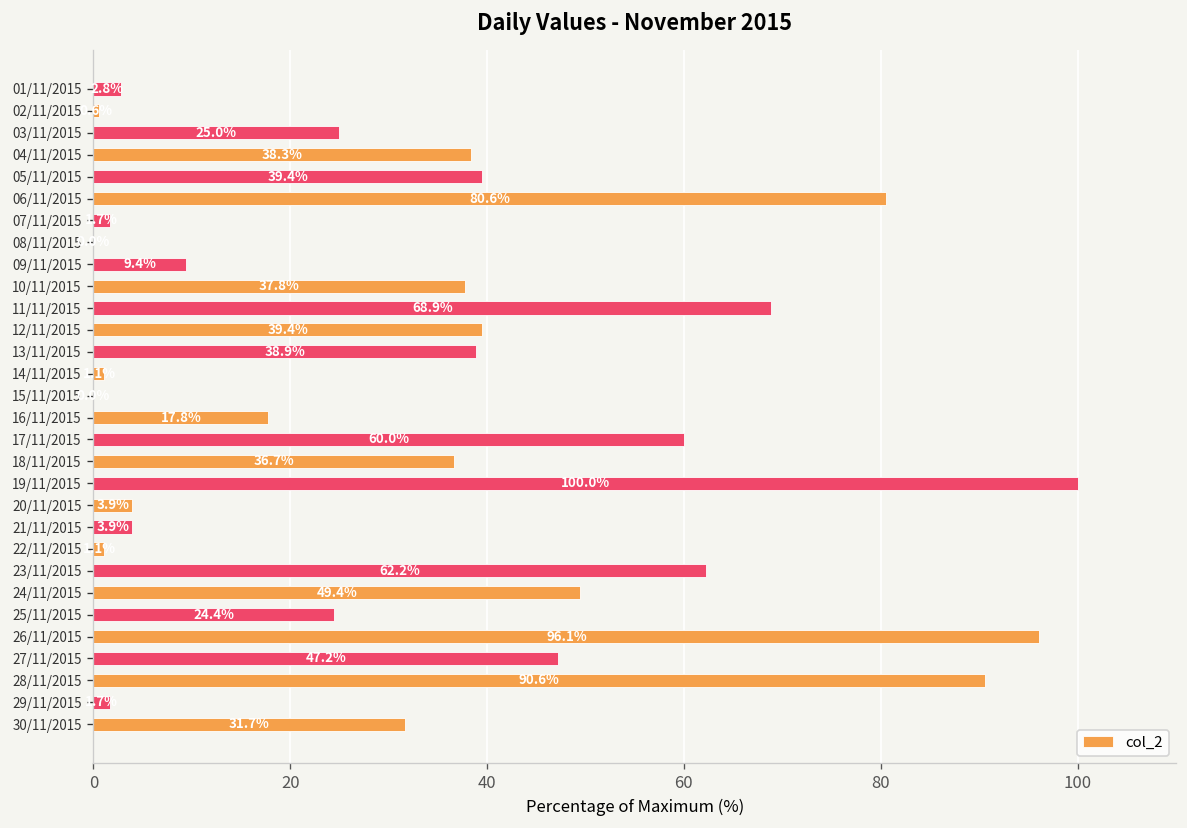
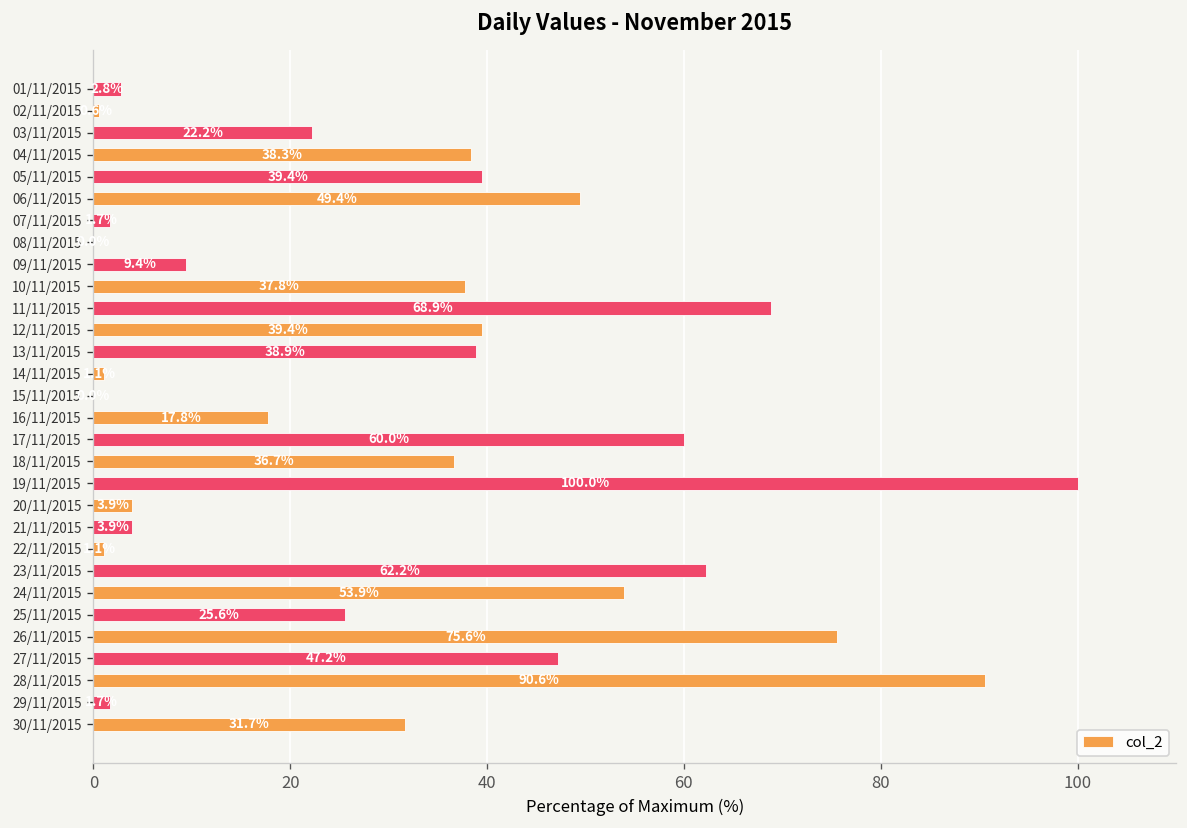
  {
-   "03/11/2015": "25.0%",
+   "03/11/2015": "22.2%",
    "04/11/2015": "38.3%",
    "05/11/2015": "39.4%",
-   "06/11/2015": "80.6%",
+   "06/11/2015": "49.4%",
    "09/11/2015": "9.4%",
    "10/11/2015": "37.8%",
    "11/11/2015": "68.9%",
    "12/11/2015": "39.4%",
    "13/11/2015": "38.9%",
    "16/11/2015": "17.8%",
    "17/11/2015": "60.0%",
    "18/11/2015": "36.7%",
    "19/11/2015": "100.0%",
    "20/11/2015": "3.9%",
    "21/11/2015": "3.9%",
    "23/11/2015": "62.2%",
-   "24/11/2015": "49.4%",
-   "25/11/2015": "24.4%",
-   "26/11/2015": "96.1%",
+   "24/11/2015": "53.9%",
+   "25/11/2015": "25.6%",
+   "26/11/2015": "75.6%",
    "27/11/2015": "47.2%",
    "28/11/2015": "90.6%",
    "30/11/2015": "31.7%"
  }
